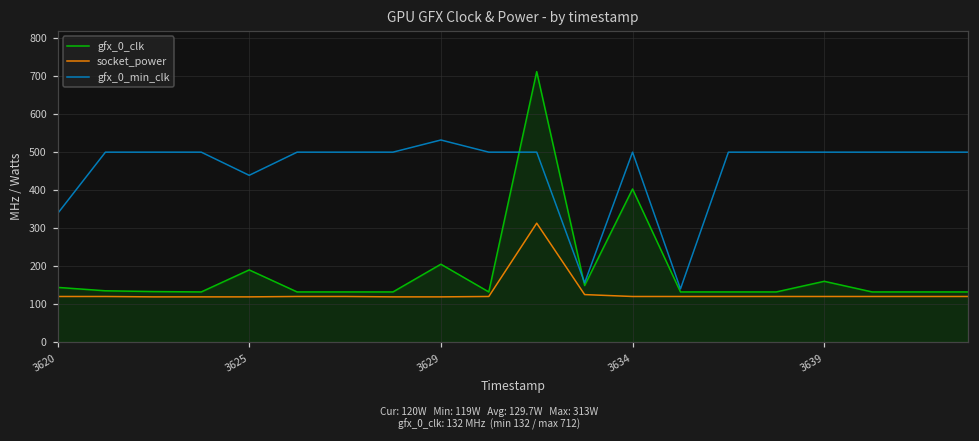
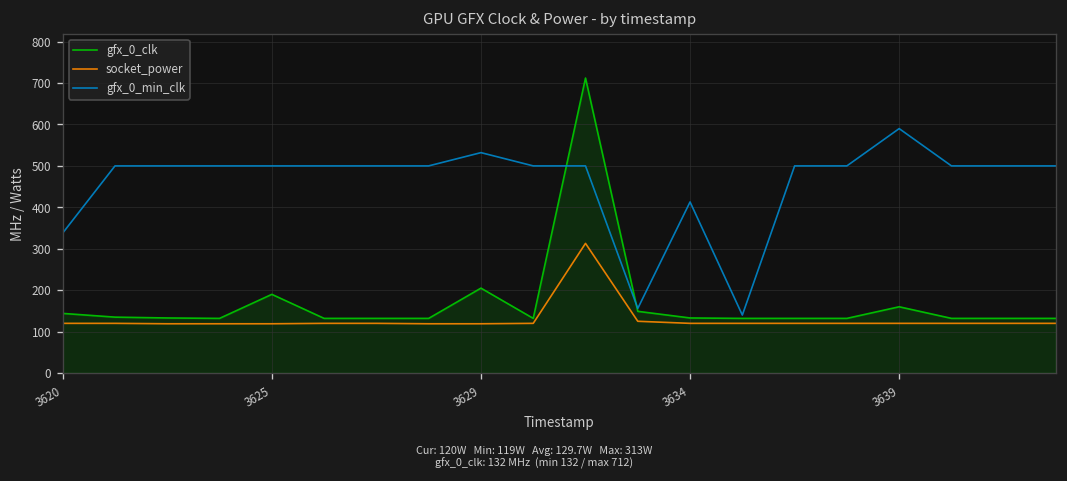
  {
    "gfx_0_clk": {
      "3620": 140,
      "3625": 190,
      "3629": 210,
-     "3634": 400,
+     "3634": 130,
      "3639": 160
    },
    "socket_power": {
      "3620": 120,
      "3625": 120,
      "3629": 120,
      "3634": 120,
      "3639": 120
    },
    "gfx_0_min_clk": {
      "3620": 340,
-     "3625": 440,
+     "3625": 500,
      "3629": 530,
-     "3634": 500,
-     "3639": 500
+     "3634": 410,
+     "3639": 590
    }
  }
